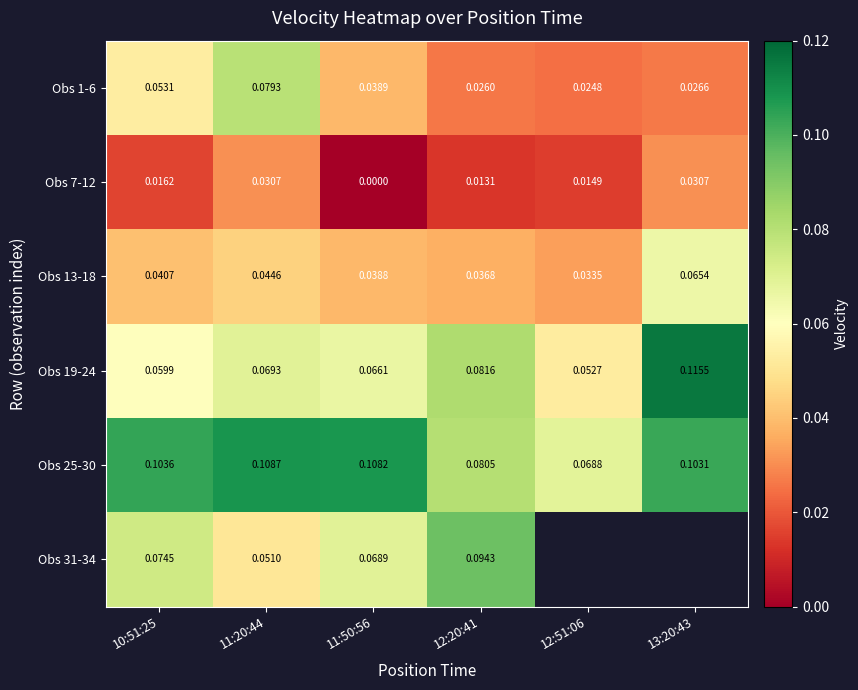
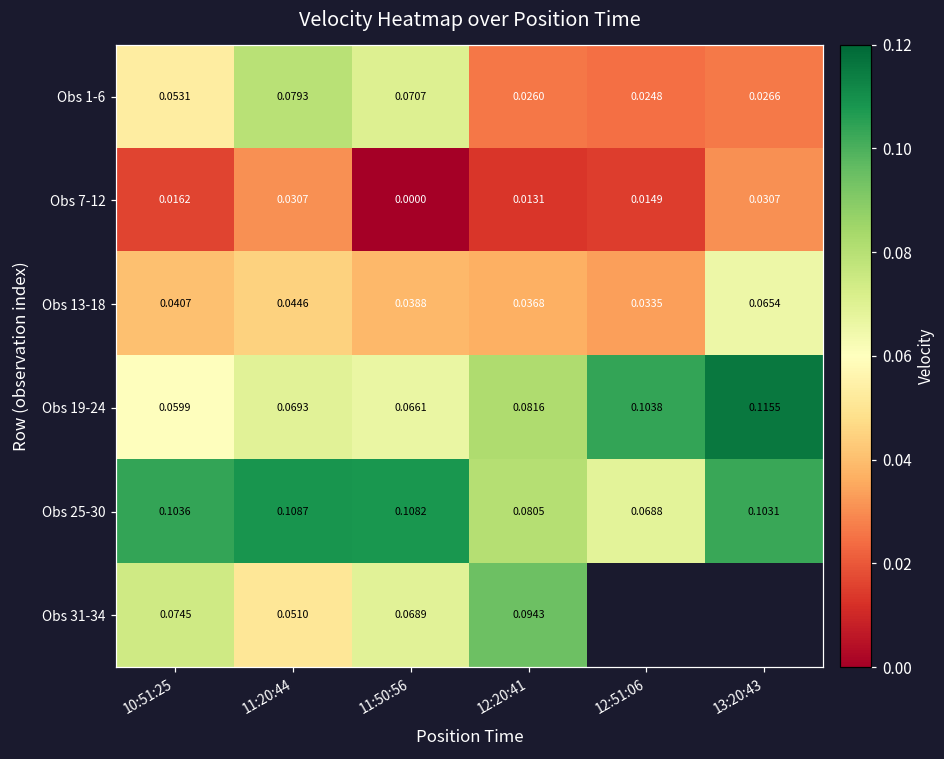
  {
    "Obs 1-6": {
      "10:51:25": 0.0531,
      "11:20:44": 0.0793,
-     "11:50:56": 0.0389,
+     "11:50:56": 0.0707,
      "12:20:41": 0.0260,
      "12:51:06": 0.0248,
      "13:20:43": 0.0266
    },
    "Obs 7-12": {
      "10:51:25": 0.0162,
      "11:20:44": 0.0307,
      "11:50:56": 0.0000,
      "12:20:41": 0.0131,
      "12:51:06": 0.0149,
      "13:20:43": 0.0307
    },
    "Obs 13-18": {
      "10:51:25": 0.0407,
      "11:20:44": 0.0446,
      "11:50:56": 0.0388,
      "12:20:41": 0.0368,
      "12:51:06": 0.0335,
      "13:20:43": 0.0654
    },
    "Obs 19-24": {
      "10:51:25": 0.0599,
      "11:20:44": 0.0693,
      "11:50:56": 0.0661,
      "12:20:41": 0.0816,
-     "12:51:06": 0.0527,
+     "12:51:06": 0.1038,
      "13:20:43": 0.1155
    },
    "Obs 25-30": {
      "10:51:25": 0.1036,
      "11:20:44": 0.1087,
      "11:50:56": 0.1082,
      "12:20:41": 0.0805,
      "12:51:06": 0.0688,
      "13:20:43": 0.1031
    },
    "Obs 31-34": {
      "10:51:25": 0.0745,
      "11:20:44": 0.0510,
      "11:50:56": 0.0689,
      "12:20:41": 0.0943
    }
  }
